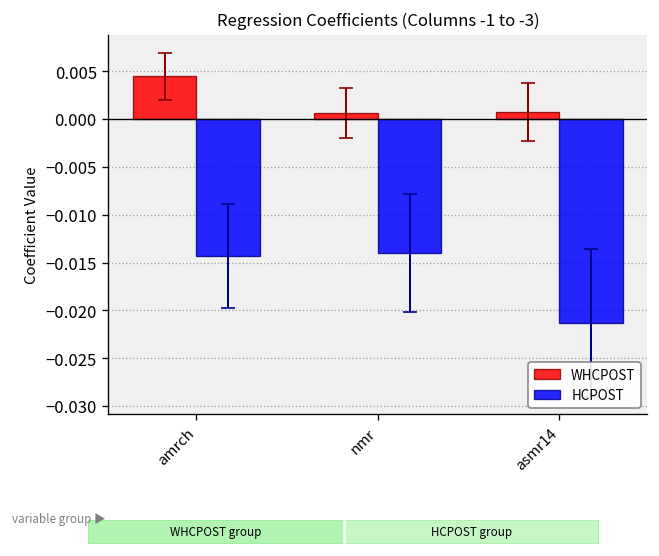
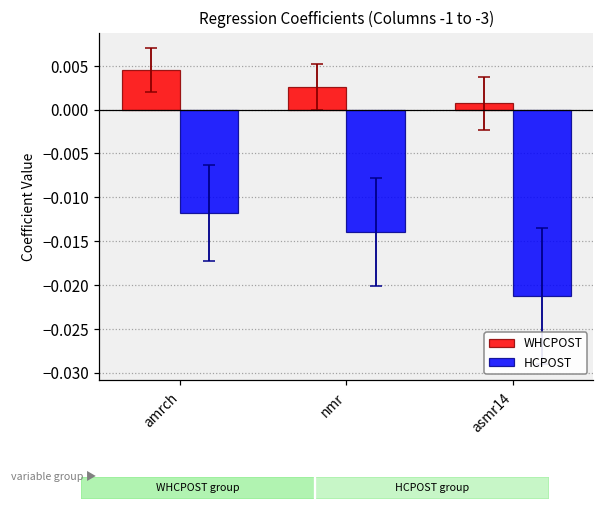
  {
    "Regression Coefficients (Columns -1 to -3)": {
      "WHCPOST": {
        "amrch": 0.004,
-       "nmr": 0.001,
+       "nmr": 0.003,
        "asmr14": 0.001
      },
      "HCPOST": {
-       "amrch": -0.014,
+       "amrch": -0.012,
        "nmr": -0.014,
        "asmr14": -0.021
      }
    }
  }
